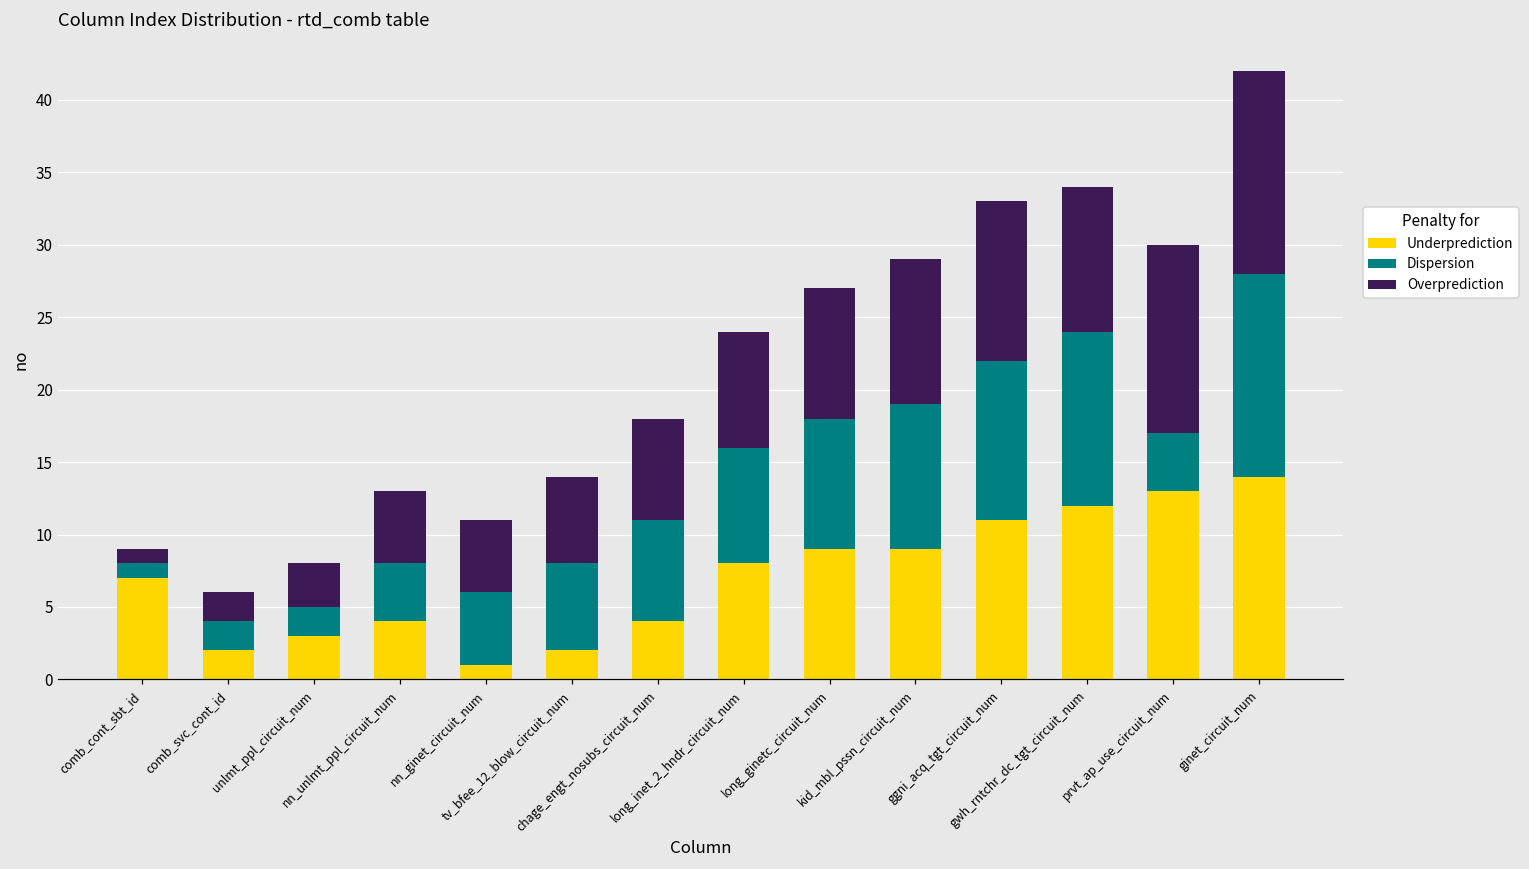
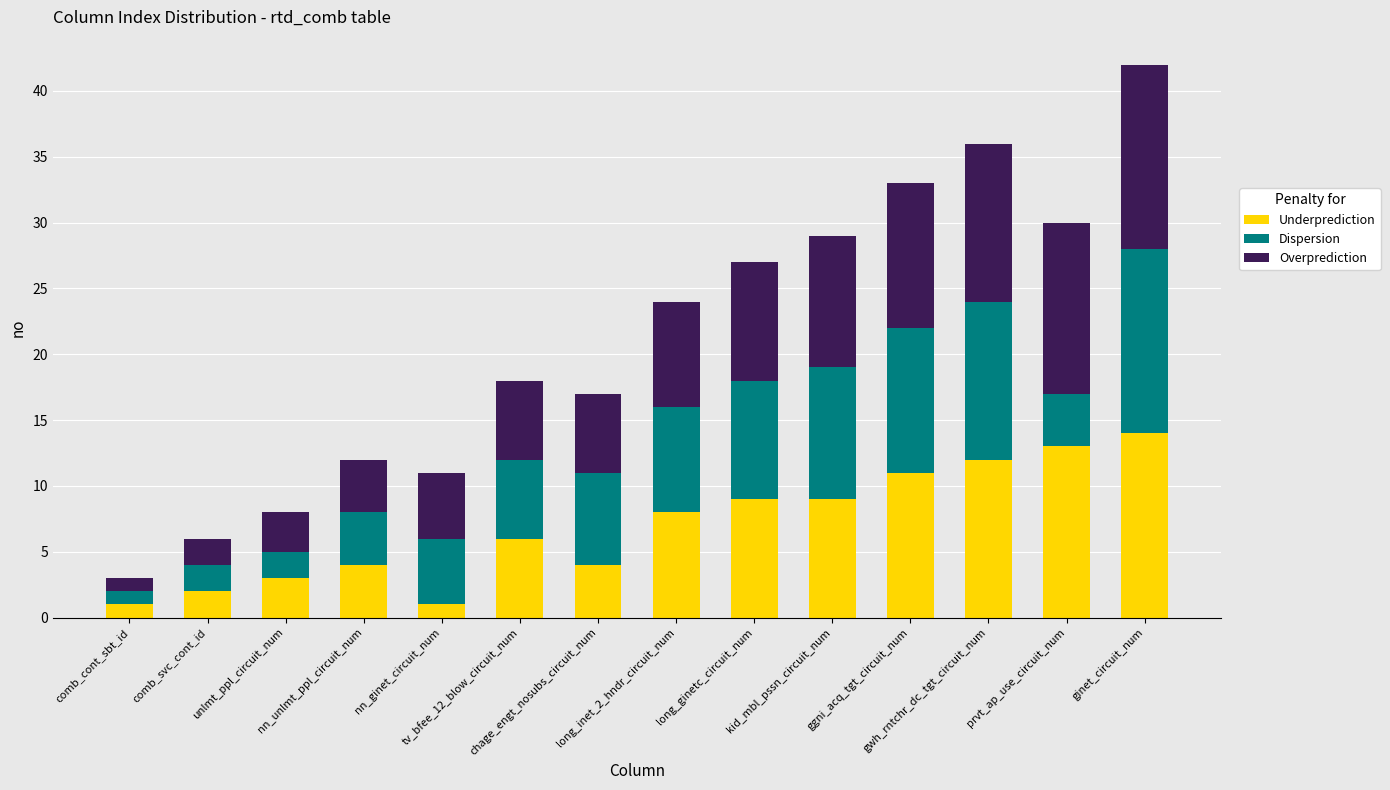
  {
    "Underprediction": {
-     "comb_cont_sbt_id": 7,
+     "comb_cont_sbt_id": 1,
      "comb_svc_cont_id": 2,
      "unlmt_ppl_circuit_num": 3,
      "nn_unlmt_ppl_circuit_num": 4,
      "nn_ginet_circuit_num": 1,
-     "tv_bfee_12_blow_circuit_num": 2,
+     "tv_bfee_12_blow_circuit_num": 6,
      "chage_engt_nosubs_circuit_num": 4,
      "long_inet_2_hndr_circuit_num": 8,
      "long_ginetc_circuit_num": 9,
      "kid_mbl_pssn_circuit_num": 9,
      "ggni_acq_tgt_circuit_num": 11,
      "gwh_rntchr_dc_tgt_circuit_num": 12,
      "prvt_ap_use_circuit_num": 13,
      "ginet_circuit_num": 14
    },
    "Dispersion": {
      "comb_cont_sbt_id": 1,
      "comb_svc_cont_id": 2,
      "unlmt_ppl_circuit_num": 2,
      "nn_unlmt_ppl_circuit_num": 4,
      "nn_ginet_circuit_num": 5,
      "tv_bfee_12_blow_circuit_num": 6,
      "chage_engt_nosubs_circuit_num": 7,
      "long_inet_2_hndr_circuit_num": 8,
      "long_ginetc_circuit_num": 9,
      "kid_mbl_pssn_circuit_num": 10,
      "ggni_acq_tgt_circuit_num": 11,
      "gwh_rntchr_dc_tgt_circuit_num": 12,
      "prvt_ap_use_circuit_num": 4,
      "ginet_circuit_num": 14
    },
    "Overprediction": {
      "comb_cont_sbt_id": 1,
      "comb_svc_cont_id": 2,
      "unlmt_ppl_circuit_num": 3,
-     "nn_unlmt_ppl_circuit_num": 5,
+     "nn_unlmt_ppl_circuit_num": 4,
      "nn_ginet_circuit_num": 5,
      "tv_bfee_12_blow_circuit_num": 6,
-     "chage_engt_nosubs_circuit_num": 7,
+     "chage_engt_nosubs_circuit_num": 6,
      "long_inet_2_hndr_circuit_num": 8,
      "long_ginetc_circuit_num": 9,
      "kid_mbl_pssn_circuit_num": 10,
      "ggni_acq_tgt_circuit_num": 11,
-     "gwh_rntchr_dc_tgt_circuit_num": 10,
+     "gwh_rntchr_dc_tgt_circuit_num": 12,
      "prvt_ap_use_circuit_num": 13,
      "ginet_circuit_num": 14
    }
  }
